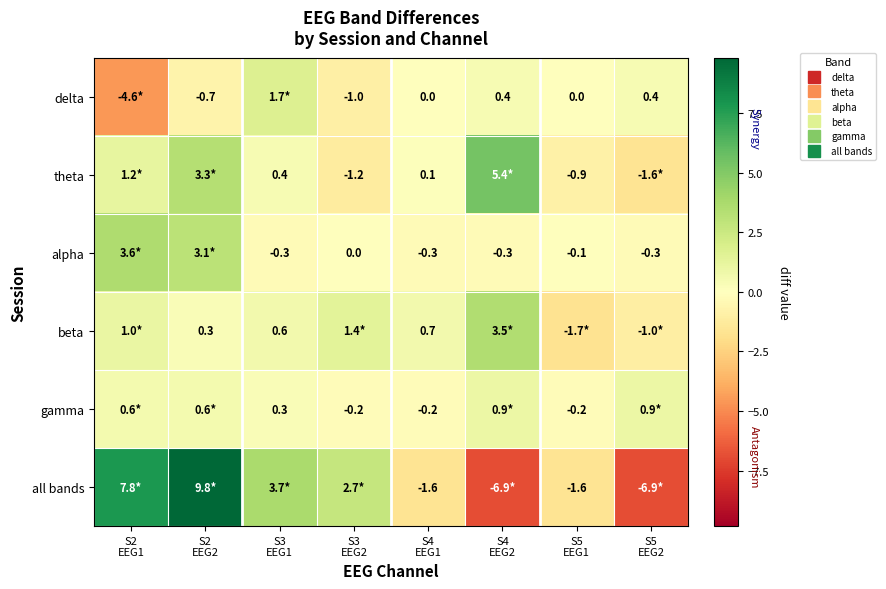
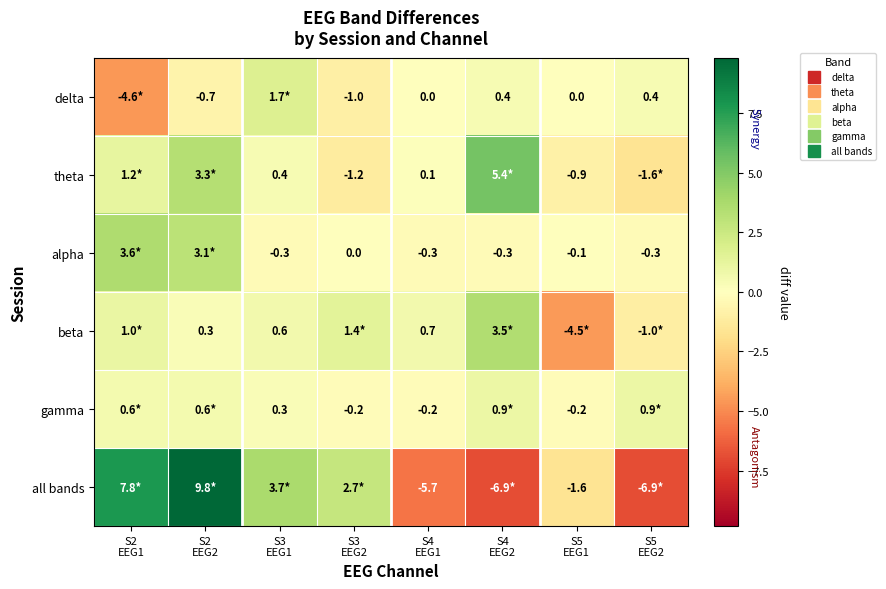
  {
    "delta": {
      "S2 EEG1": "-4.6*",
      "S2 EEG2": "-0.7",
      "S3 EEG1": "1.7*",
      "S3 EEG2": "-1.0",
      "S4 EEG1": "0.0",
      "S4 EEG2": "0.4",
      "S5 EEG1": "0.0",
      "S5 EEG2": "0.4"
    },
    "theta": {
      "S2 EEG1": "1.2*",
      "S2 EEG2": "3.3*",
      "S3 EEG1": "0.4",
      "S3 EEG2": "-1.2",
      "S4 EEG1": "0.1",
      "S4 EEG2": "5.4*",
      "S5 EEG1": "-0.9",
      "S5 EEG2": "-1.6*"
    },
    "alpha": {
      "S2 EEG1": "3.6*",
      "S2 EEG2": "3.1*",
      "S3 EEG1": "-0.3",
      "S3 EEG2": "0.0",
      "S4 EEG1": "-0.3",
      "S4 EEG2": "-0.3",
      "S5 EEG1": "-0.1",
      "S5 EEG2": "-0.3"
    },
    "beta": {
      "S2 EEG1": "1.0*",
      "S2 EEG2": "0.3",
      "S3 EEG1": "0.6",
      "S3 EEG2": "1.4*",
      "S4 EEG1": "0.7",
      "S4 EEG2": "3.5*",
-     "S5 EEG1": "-1.7*",
+     "S5 EEG1": "-4.5*",
      "S5 EEG2": "-1.0*"
    },
    "gamma": {
      "S2 EEG1": "0.6*",
      "S2 EEG2": "0.6*",
      "S3 EEG1": "0.3",
      "S3 EEG2": "-0.2",
      "S4 EEG1": "-0.2",
      "S4 EEG2": "0.9*",
      "S5 EEG1": "-0.2",
      "S5 EEG2": "0.9*"
    },
    "all bands": {
      "S2 EEG1": "7.8*",
      "S2 EEG2": "9.8*",
      "S3 EEG1": "3.7*",
      "S3 EEG2": "2.7*",
-     "S4 EEG1": "-1.6",
+     "S4 EEG1": "-5.7",
      "S4 EEG2": "-6.9*",
      "S5 EEG1": "-1.6",
      "S5 EEG2": "-6.9*"
    }
  }
